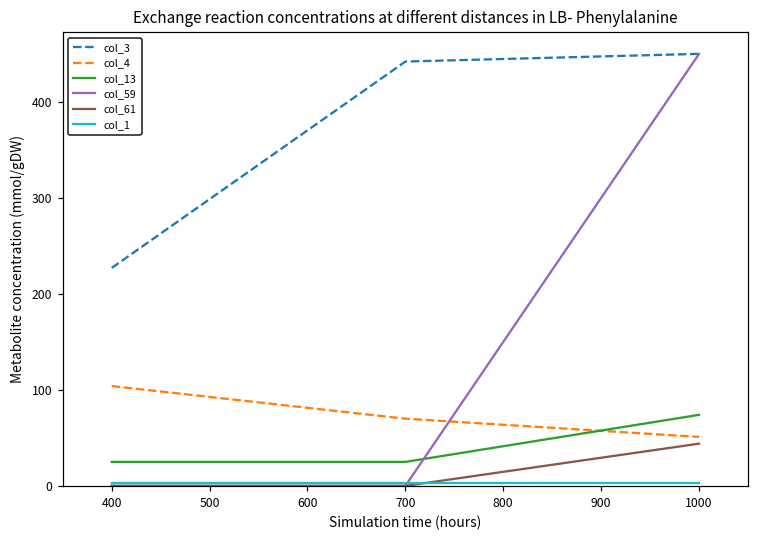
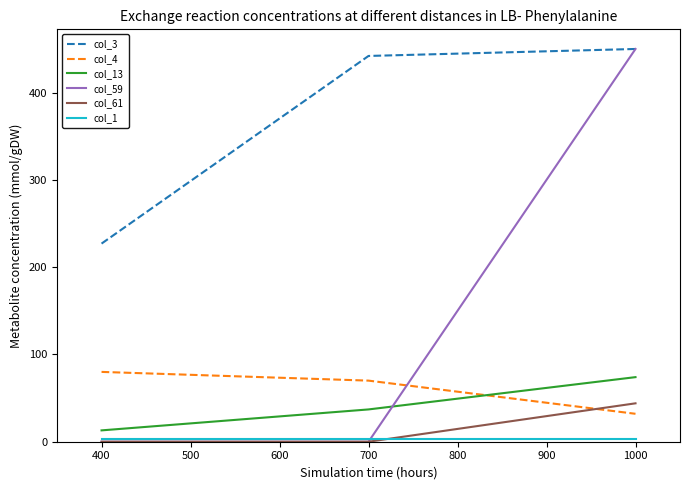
  {
    "col_3": {
      "400": 230,
      "700": 440
    },
    "col_4": {
-     "400": 100,
+     "400": 80,
      "700": 70,
-     "1000": 50
+     "1000": 30
    },
    "col_13": {
-     "400": 30,
-     "700": 30,
+     "400": 10,
+     "700": 40,
      "1000": 70
    },
    "col_61": {
      "1000": 40
    },
    "col_1": {
      "400": 0,
      "700": 0,
      "1000": 0
    }
  }
